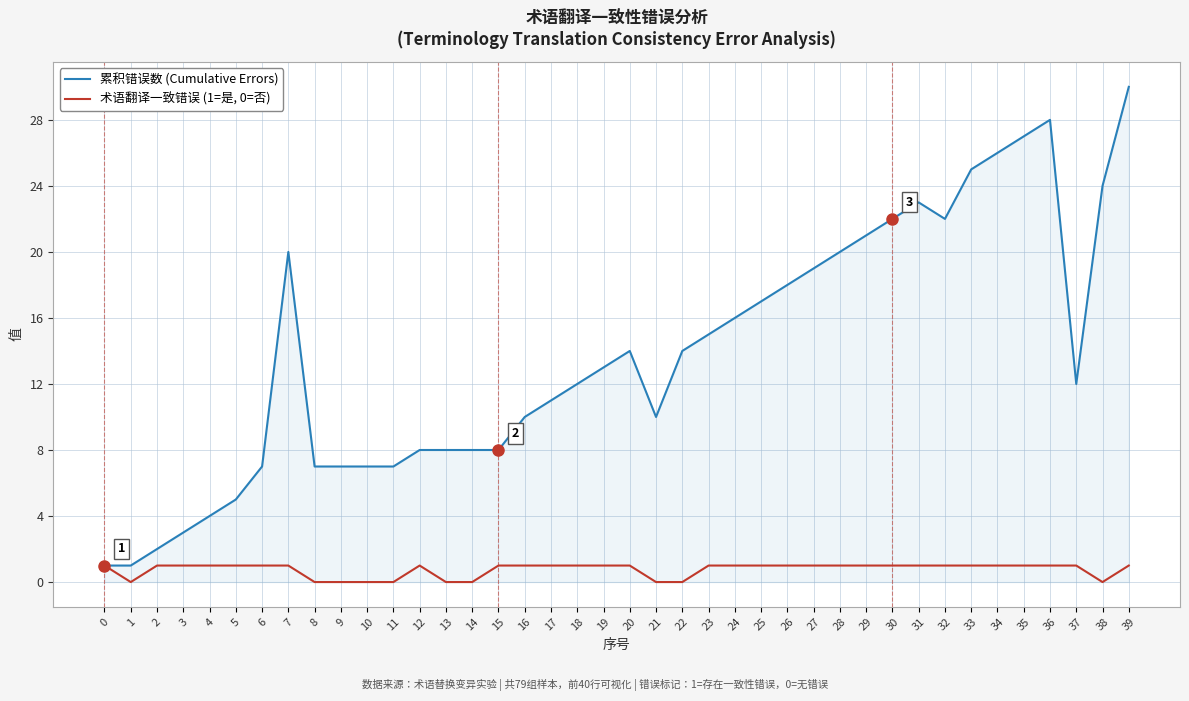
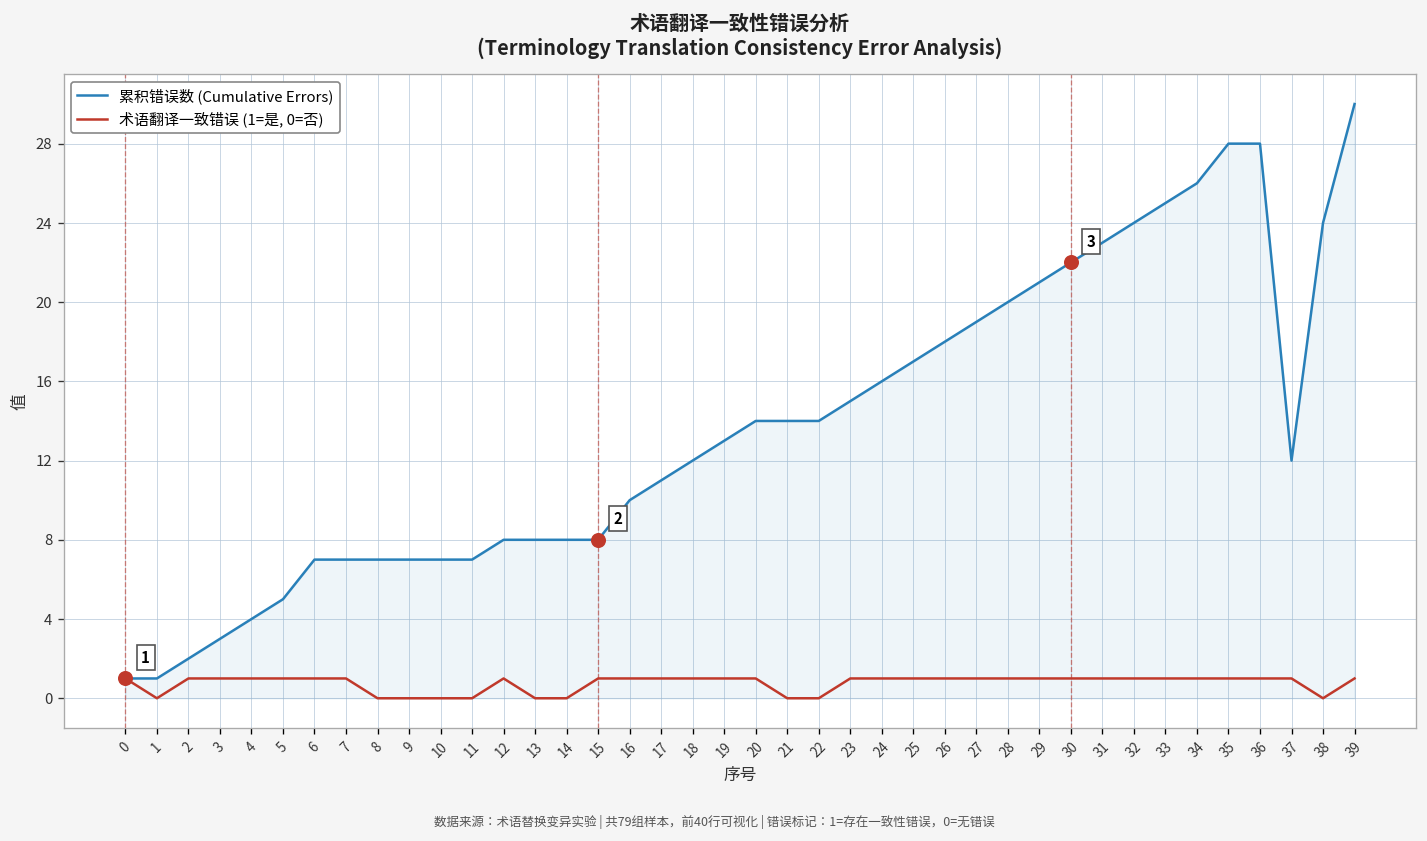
  {
    "累积错误数 (Cumulative Errors)": {
      "2": 2,
      "3": 3,
      "4": 4,
      "5": 5,
      "6": 7,
-     "7": 20,
+     "7": 7,
      "8": 7,
      "9": 7,
      "10": 7,
      "11": 7,
      "12": 8,
      "13": 8,
      "14": 8,
      "17": 11,
      "18": 12,
      "19": 13,
      "20": 14,
-     "21": 10,
+     "21": 14,
      "22": 14,
      "23": 15,
      "24": 16,
      "25": 17,
      "26": 18,
      "27": 19,
      "28": 20,
      "29": 21,
-     "32": 22,
+     "32": 24,
      "33": 25,
      "34": 26,
-     "35": 27,
+     "35": 28,
      "36": 28,
      "37": 12,
      "38": 24,
      "39": 30
    }
  }
